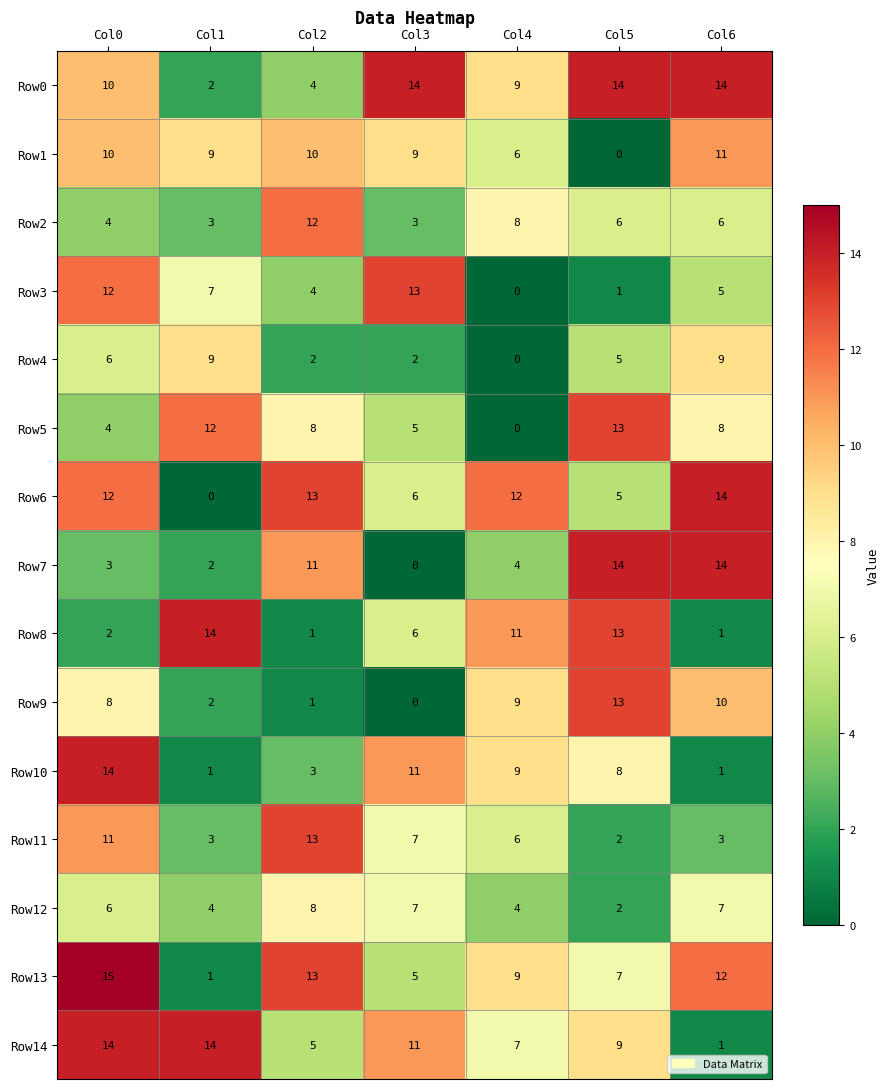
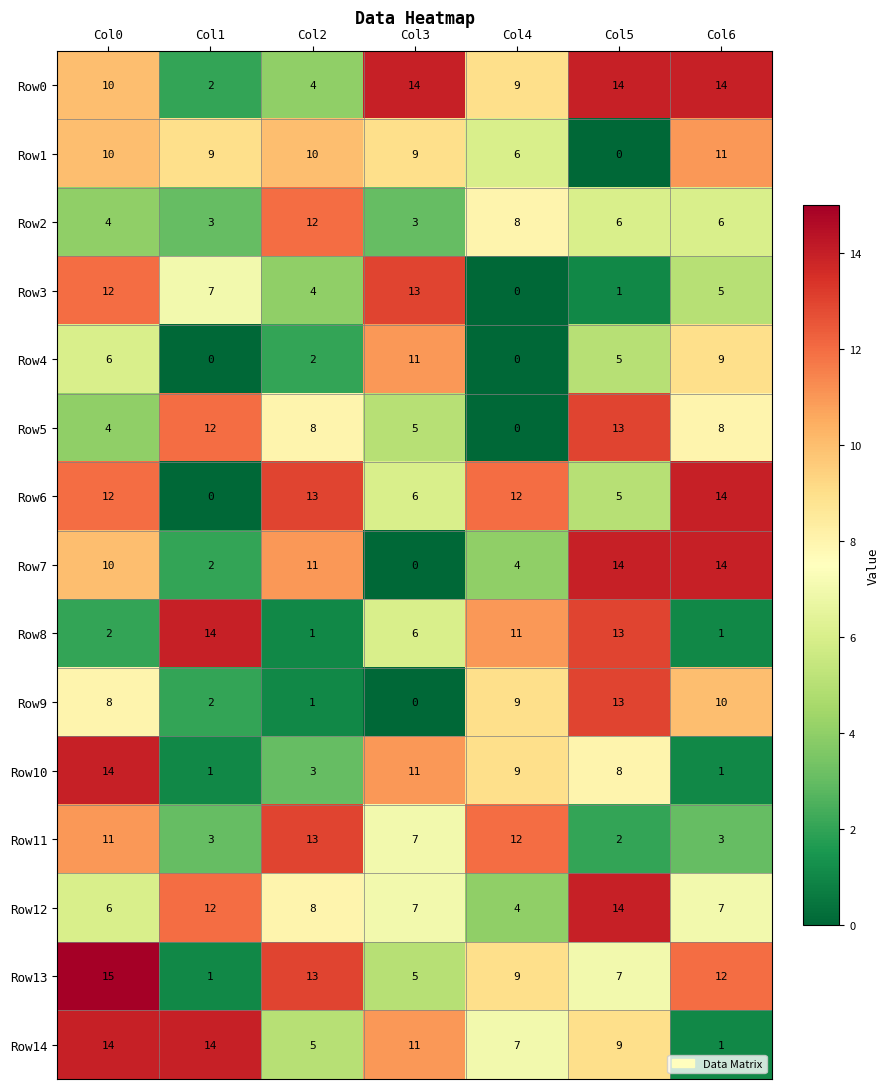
  {
    "Row0": {
      "Col0": 10,
      "Col1": 2,
      "Col2": 4,
      "Col3": 14,
      "Col4": 9,
      "Col5": 14,
      "Col6": 14
    },
    "Row1": {
      "Col0": 10,
      "Col1": 9,
      "Col2": 10,
      "Col3": 9,
      "Col4": 6,
      "Col5": 0,
      "Col6": 11
    },
    "Row2": {
      "Col0": 4,
      "Col1": 3,
      "Col2": 12,
      "Col3": 3,
      "Col4": 8,
      "Col5": 6,
      "Col6": 6
    },
    "Row3": {
      "Col0": 12,
      "Col1": 7,
      "Col2": 4,
      "Col3": 13,
      "Col4": 0,
      "Col5": 1,
      "Col6": 5
    },
    "Row4": {
      "Col0": 6,
-     "Col1": 9,
+     "Col1": 0,
      "Col2": 2,
-     "Col3": 2,
+     "Col3": 11,
      "Col4": 0,
      "Col5": 5,
      "Col6": 9
    },
    "Row5": {
      "Col0": 4,
      "Col1": 12,
      "Col2": 8,
      "Col3": 5,
      "Col4": 0,
      "Col5": 13,
      "Col6": 8
    },
    "Row6": {
      "Col0": 12,
      "Col1": 0,
      "Col2": 13,
      "Col3": 6,
      "Col4": 12,
      "Col5": 5,
      "Col6": 14
    },
    "Row7": {
-     "Col0": 3,
+     "Col0": 10,
      "Col1": 2,
      "Col2": 11,
      "Col3": 0,
      "Col4": 4,
      "Col5": 14,
      "Col6": 14
    },
    "Row8": {
      "Col0": 2,
      "Col1": 14,
      "Col2": 1,
      "Col3": 6,
      "Col4": 11,
      "Col5": 13,
      "Col6": 1
    },
    "Row9": {
      "Col0": 8,
      "Col1": 2,
      "Col2": 1,
      "Col3": 0,
      "Col4": 9,
      "Col5": 13,
      "Col6": 10
    },
    "Row10": {
      "Col0": 14,
      "Col1": 1,
      "Col2": 3,
      "Col3": 11,
      "Col4": 9,
      "Col5": 8,
      "Col6": 1
    },
    "Row11": {
      "Col0": 11,
      "Col1": 3,
      "Col2": 13,
      "Col3": 7,
-     "Col4": 6,
+     "Col4": 12,
      "Col5": 2,
      "Col6": 3
    },
    "Row12": {
      "Col0": 6,
-     "Col1": 4,
+     "Col1": 12,
      "Col2": 8,
      "Col3": 7,
      "Col4": 4,
-     "Col5": 2,
+     "Col5": 14,
      "Col6": 7
    },
    "Row13": {
      "Col0": 15,
      "Col1": 1,
      "Col2": 13,
      "Col3": 5,
      "Col4": 9,
      "Col5": 7,
      "Col6": 12
    },
    "Row14": {
      "Col0": 14,
      "Col1": 14,
      "Col2": 5,
      "Col3": 11,
      "Col4": 7,
      "Col5": 9,
      "Col6": 1
    }
  }
